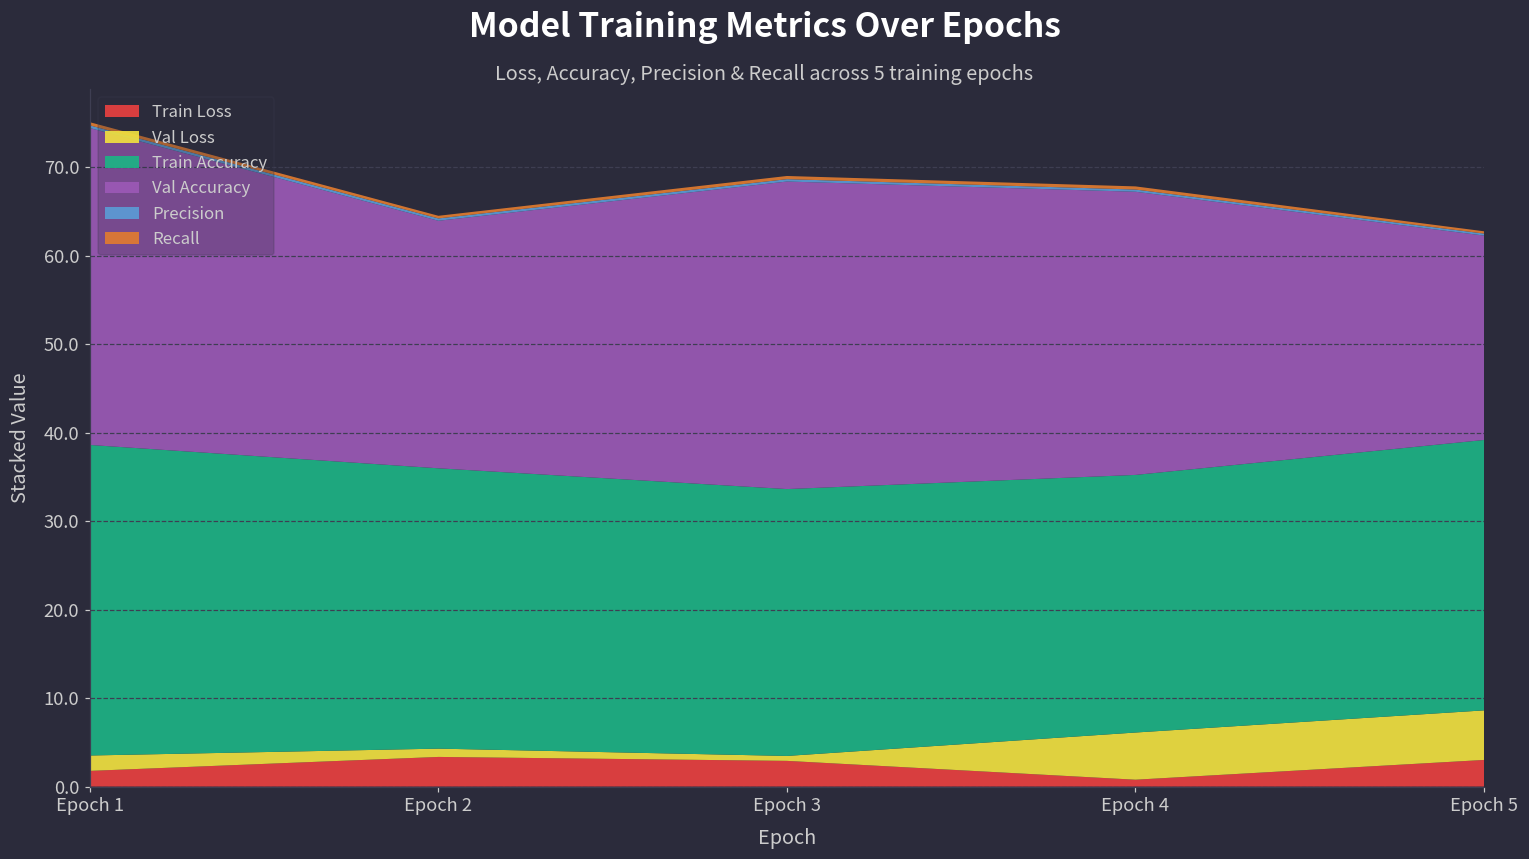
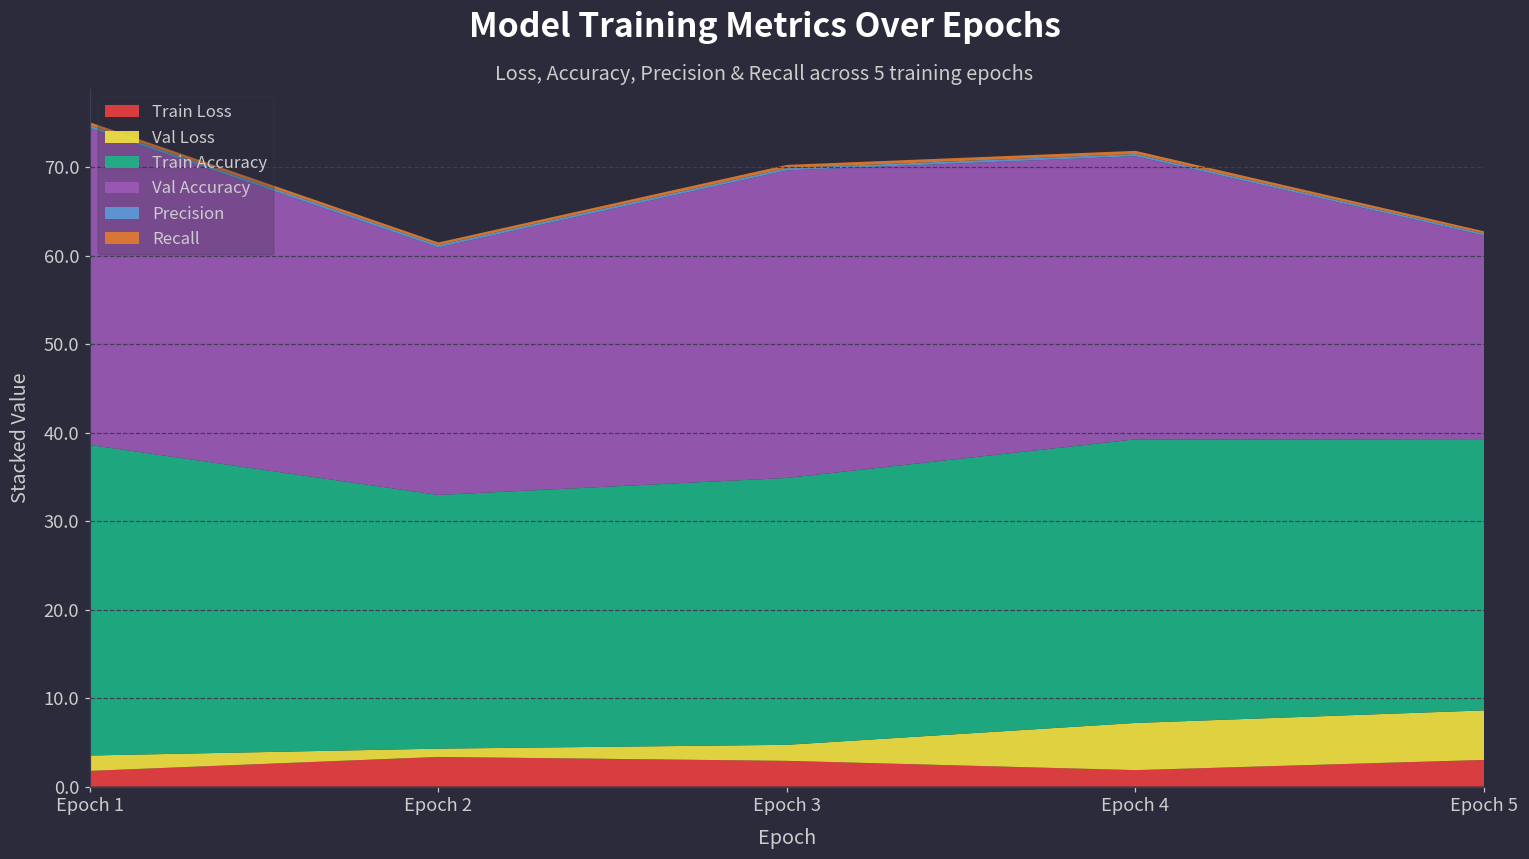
  {
    "Train Loss": {
      "Epoch 1": 2,
      "Epoch 2": 3,
      "Epoch 3": 3,
-     "Epoch 4": 1,
+     "Epoch 4": 2,
      "Epoch 5": 3
    },
    "Val Loss": {
      "Epoch 1": 2,
      "Epoch 2": 1,
-     "Epoch 3": 1,
+     "Epoch 3": 2,
      "Epoch 4": 5,
      "Epoch 5": 6
    },
    "Train Accuracy": {
      "Epoch 1": 35,
-     "Epoch 2": 32,
+     "Epoch 2": 29,
      "Epoch 3": 30,
-     "Epoch 4": 29,
+     "Epoch 4": 32,
      "Epoch 5": 31
    },
    "Recall": {
      "Epoch 1": 0,
      "Epoch 3": 0,
      "Epoch 4": 0
    }
  }
